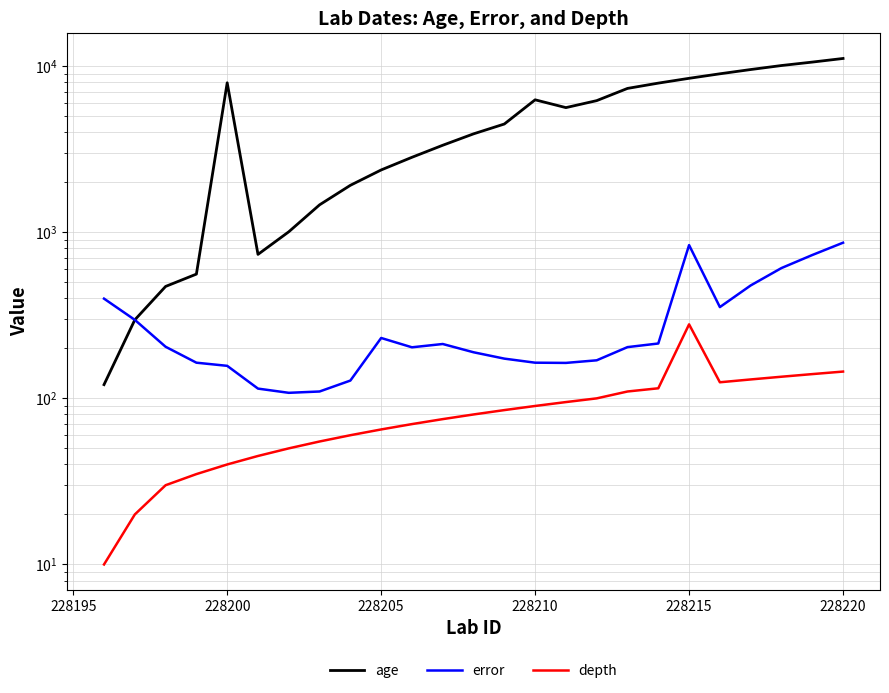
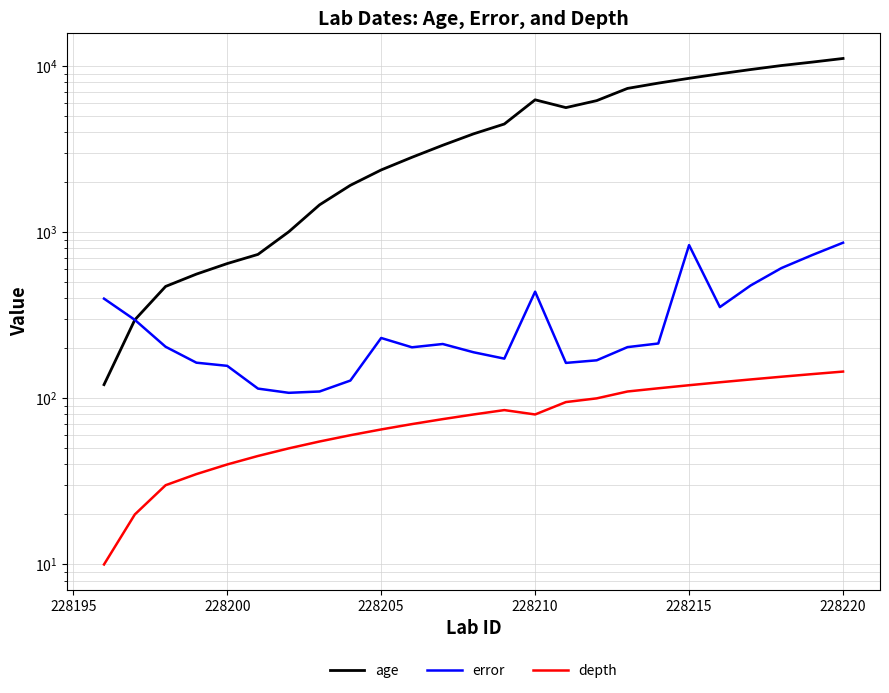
  {
    "age": {
-     "228200": 8000,
+     "228200": 650,
      "228205": 2400,
      "228210": 6300,
      "228215": 8000,
      "228220": 11000
    },
    "error": {
      "228200": 160,
      "228205": 230,
-     "228210": 160,
+     "228210": 440,
      "228215": 800,
      "228220": 900
    },
    "depth": {
      "228200": 40,
      "228205": 65,
-     "228210": 90,
-     "228215": 280,
+     "228210": 80,
+     "228215": 120,
      "228220": 150
    }
  }
